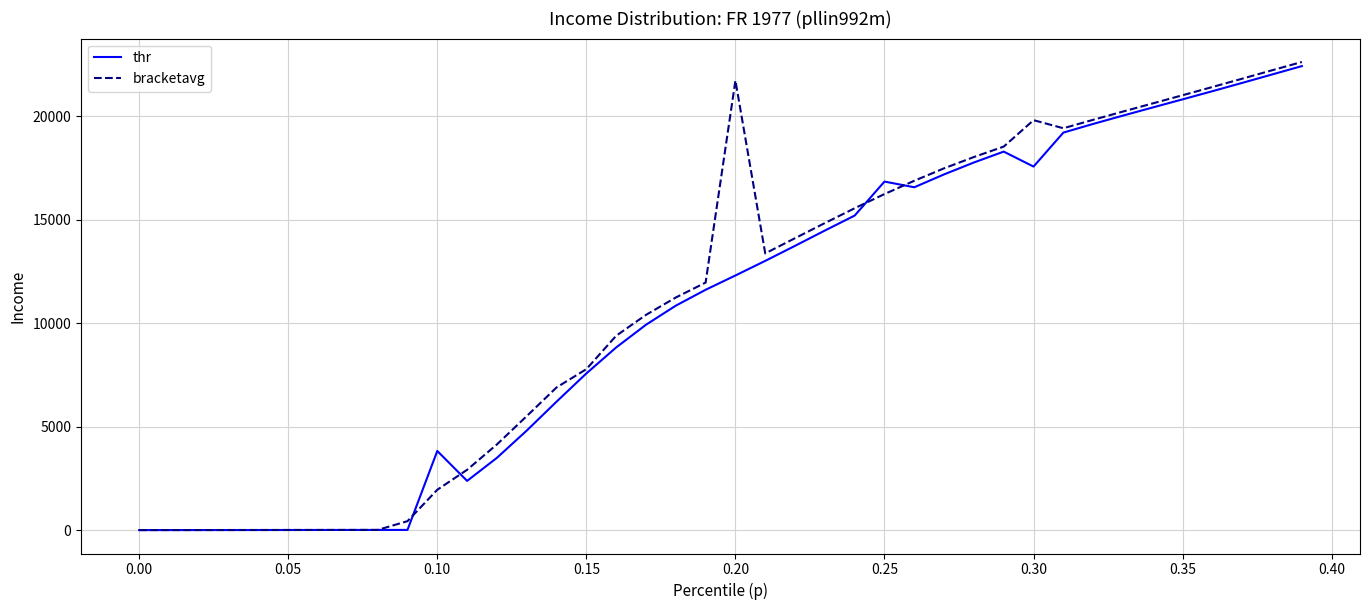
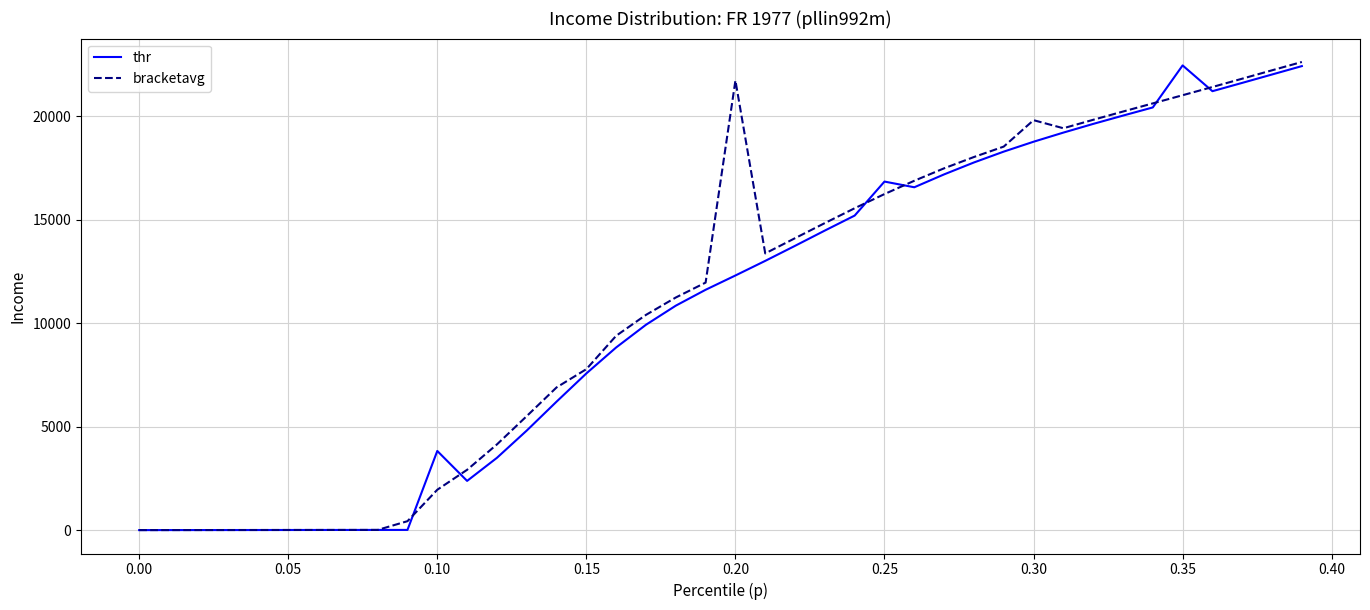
  {
    "thr": {
      "0.10": 3800,
      "0.15": 7600,
      "0.20": 12300,
      "0.25": 16800,
-     "0.30": 17600,
-     "0.35": 20800
+     "0.30": 18800,
+     "0.35": 22500
    },
    "bracketavg": {
      "0.10": 1900,
      "0.15": 7800,
      "0.20": 21700,
      "0.25": 16200,
      "0.30": 19800,
      "0.35": 21000
    }
  }
